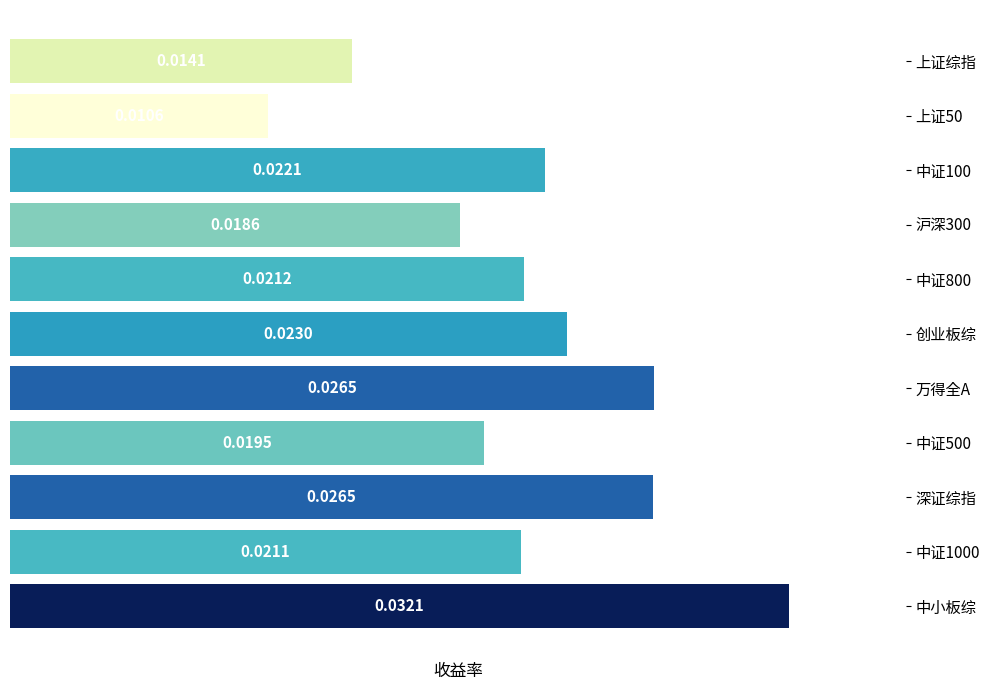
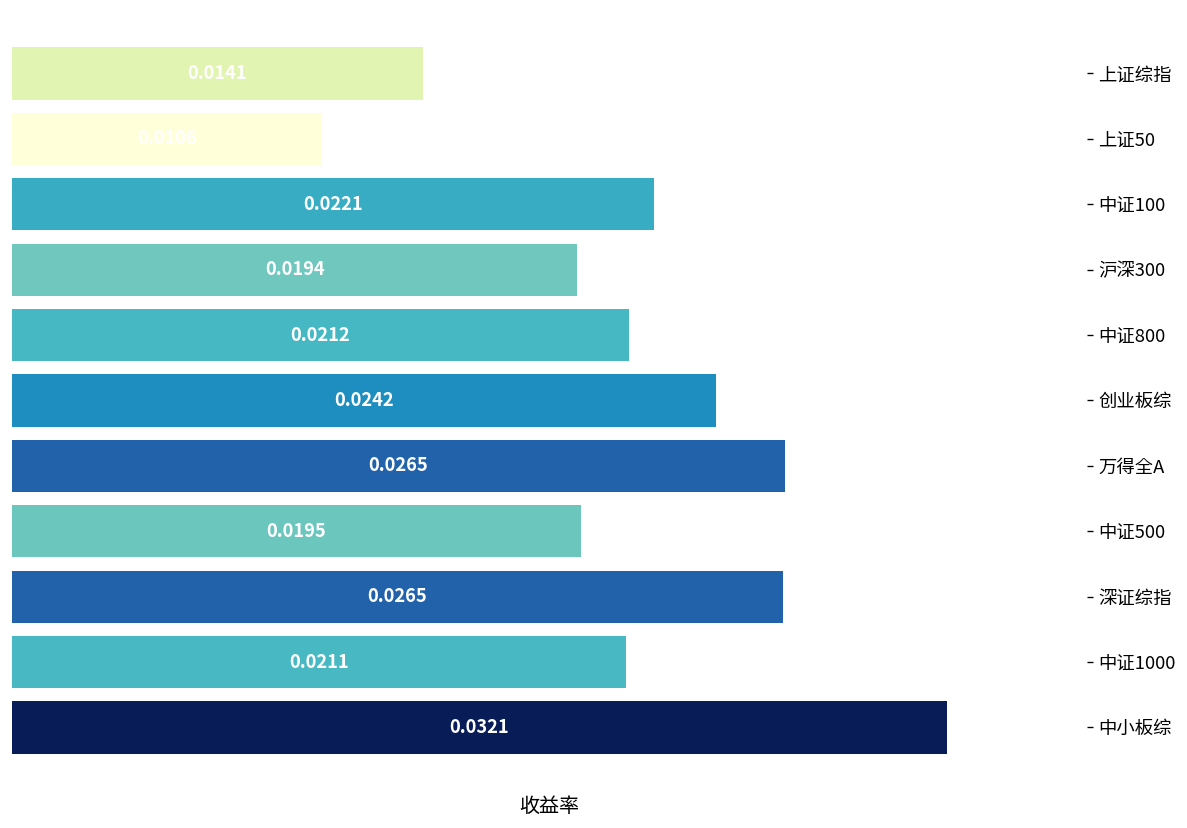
  {
    "上证综指": 0.0141,
    "中证100": 0.0221,
-   "沪深300": 0.0186,
+   "沪深300": 0.0194,
    "中证800": 0.0212,
-   "创业板综": 0.0230,
+   "创业板综": 0.0242,
    "万得全A": 0.0265,
    "中证500": 0.0195,
    "深证综指": 0.0265,
    "中证1000": 0.0211,
    "中小板综": 0.0321
  }
